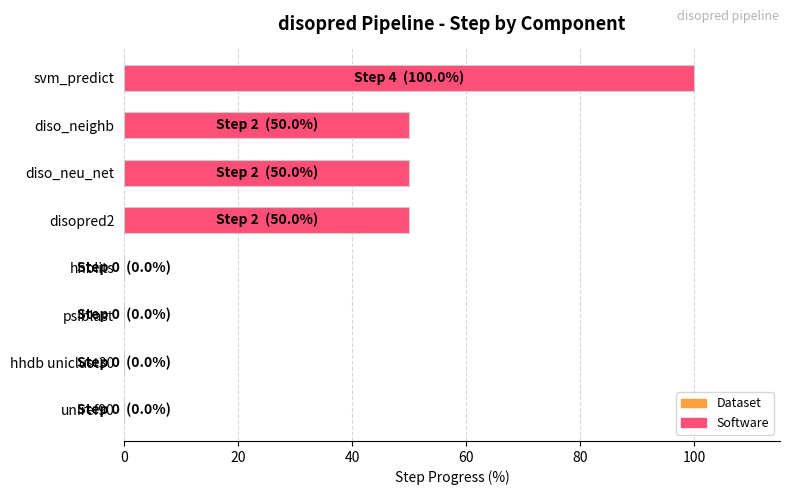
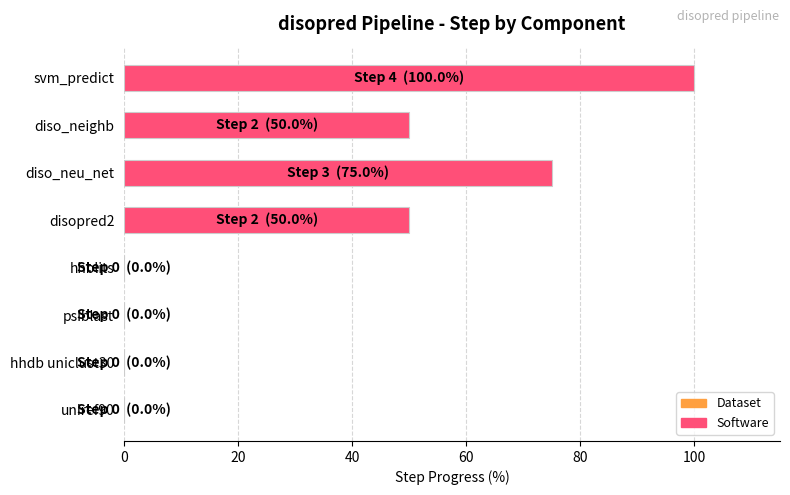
  {
    "svm_predict": "(100.0%)",
    "diso_neighb": "(50.0%)",
-   "diso_neu_net": "2 (50.0%)",
+   "diso_neu_net": "3 (75.0%)",
    "disopred2": "(50.0%)",
    "hhblits": "0",
    "psiblast": "0",
    "hhdb uniclust30": "0",
    "uniref90": "0"
  }
